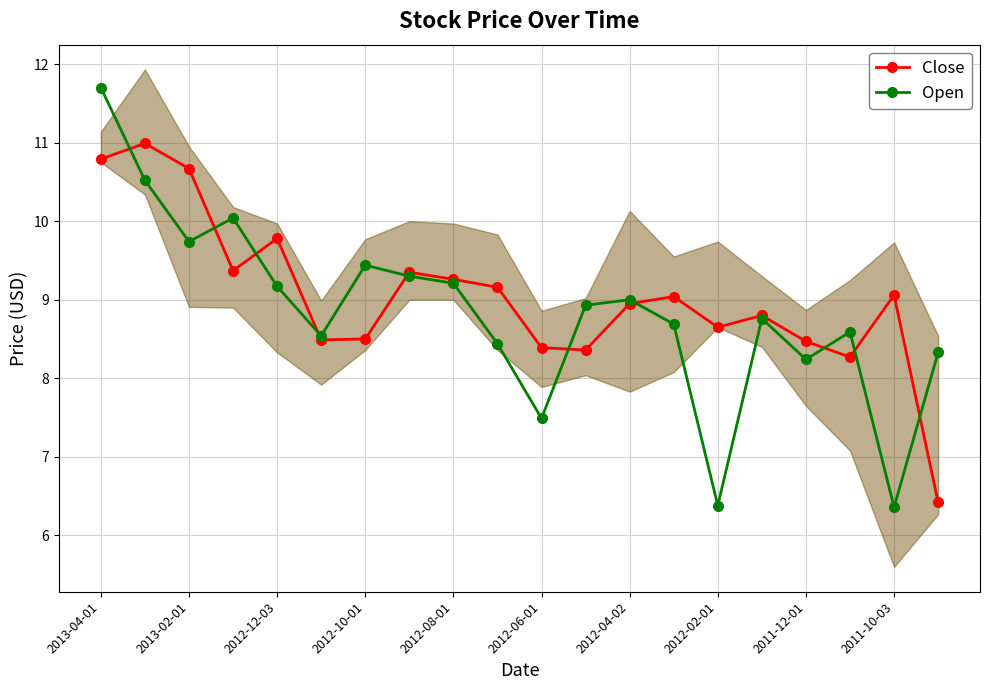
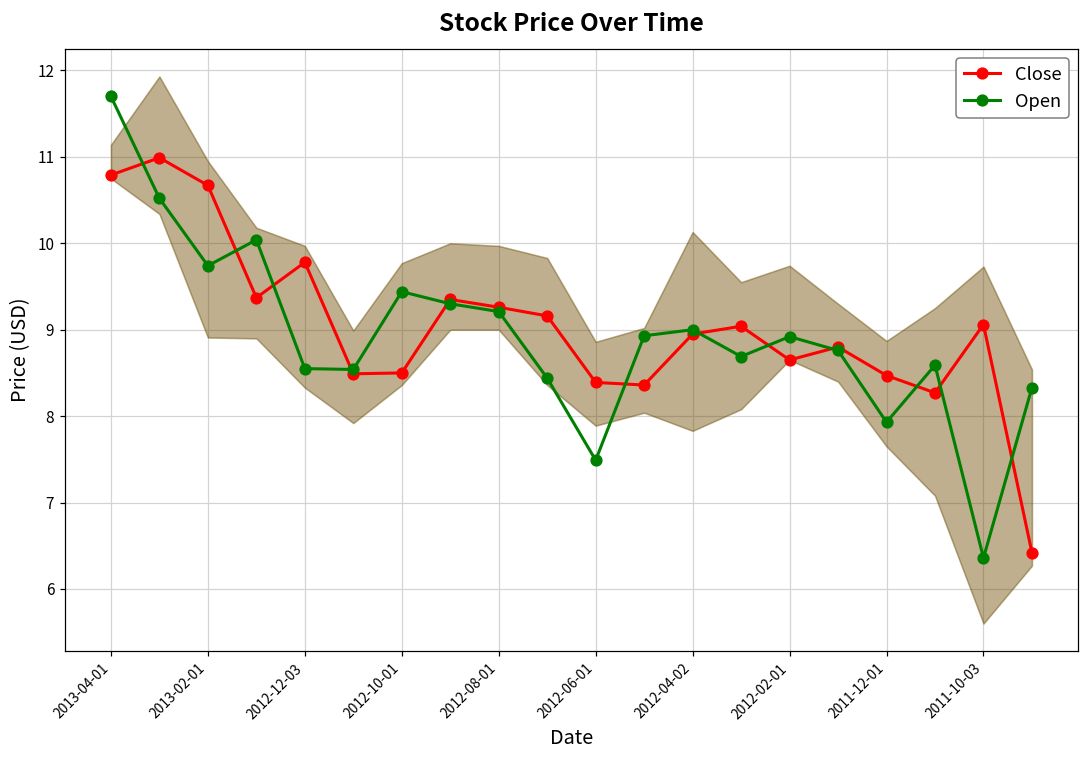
  {
    "Open": {
      "2013-04-01": 11.7,
      "2013-02-01": 9.7,
-     "2012-12-03": 9.2,
+     "2012-12-03": 8.6,
      "2012-10-01": 9.4,
      "2012-08-01": 9.2,
      "2012-06-01": 7.5,
      "2012-04-02": 9.0,
-     "2012-02-01": 6.4,
-     "2011-12-01": 8.2,
+     "2012-02-01": 8.9,
+     "2011-12-01": 7.9,
      "2011-10-03": 6.4
    }
  }
